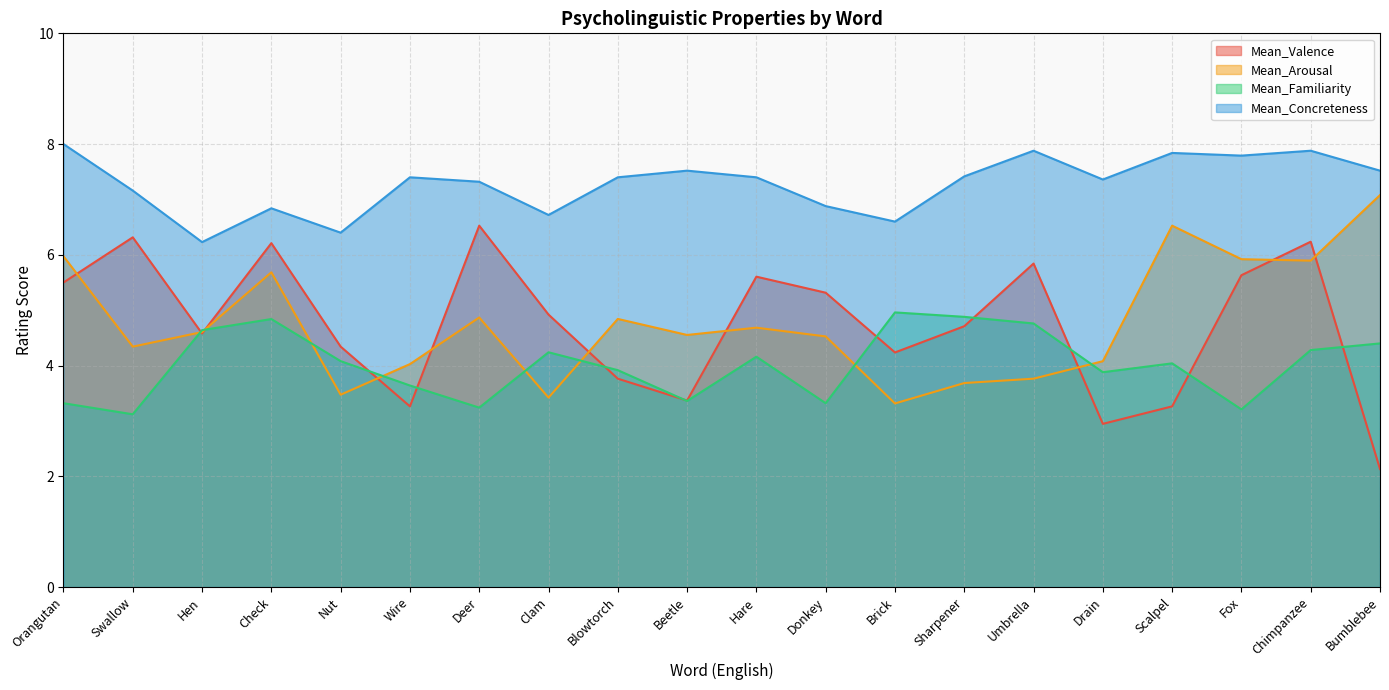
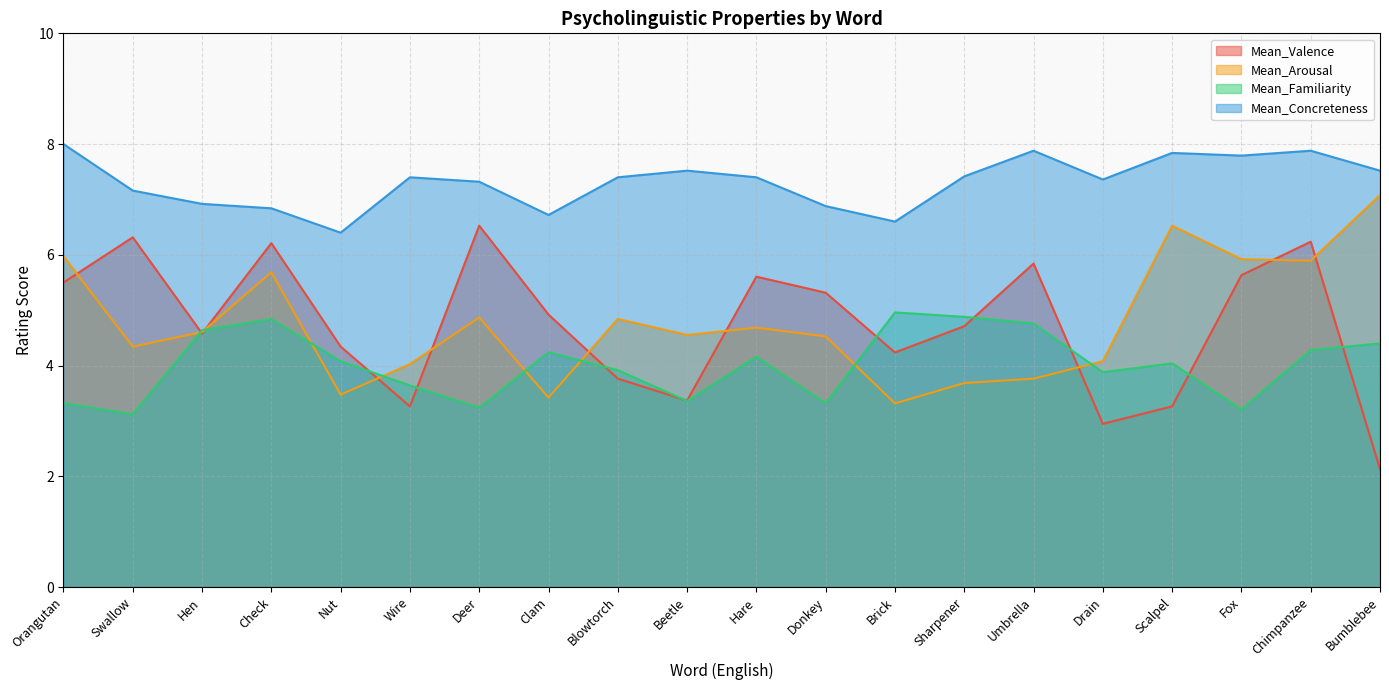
  {
    "Mean_Valence": {
      "Orangutan": 5.5,
      "Swallow": 6.3,
      "Check": 6.2,
      "Nut": 4.3,
      "Wire": 3.3,
      "Deer": 6.5,
      "Clam": 4.9,
      "Blowtorch": 3.8,
      "Hare": 5.6,
      "Donkey": 5.3,
      "Brick": 4.2,
      "Sharpener": 4.7,
      "Umbrella": 5.8,
      "Drain": 2.9,
      "Scalpel": 3.3,
      "Fox": 5.6,
      "Chimpanzee": 6.2,
      "Bumblebee": 2.1
    },
    "Mean_Arousal": {
      "Orangutan": 6.0,
      "Swallow": 4.3,
      "Check": 5.7,
      "Nut": 3.5,
      "Wire": 4.0,
      "Deer": 4.9,
      "Clam": 3.4,
      "Blowtorch": 4.8,
      "Beetle": 4.6,
      "Hare": 4.7,
      "Donkey": 4.5,
      "Brick": 3.3,
      "Sharpener": 3.7,
      "Umbrella": 3.8,
      "Drain": 4.1,
      "Scalpel": 6.5,
      "Fox": 5.9,
      "Chimpanzee": 5.9,
      "Bumblebee": 7.1
    },
    "Mean_Familiarity": {
      "Orangutan": 3.3,
      "Swallow": 3.1,
      "Check": 4.8,
      "Nut": 4.1,
      "Wire": 3.6,
      "Deer": 3.2,
      "Clam": 4.2,
      "Blowtorch": 3.9,
      "Hare": 4.2,
      "Donkey": 3.3,
      "Brick": 5.0,
      "Sharpener": 4.9,
      "Umbrella": 4.8,
      "Drain": 3.9,
      "Scalpel": 4.0,
      "Fox": 3.2,
      "Chimpanzee": 4.3,
      "Bumblebee": 4.4
    },
    "Mean_Concreteness": {
      "Orangutan": 8.0,
      "Swallow": 7.2,
-     "Hen": 6.2,
+     "Hen": 6.9,
      "Check": 6.8,
      "Nut": 6.4,
      "Wire": 7.4,
      "Deer": 7.3,
      "Clam": 6.7,
      "Blowtorch": 7.4,
      "Beetle": 7.5,
      "Hare": 7.4,
      "Donkey": 6.9,
      "Brick": 6.6,
      "Sharpener": 7.4,
      "Umbrella": 7.9,
      "Drain": 7.4,
      "Scalpel": 7.8,
      "Fox": 7.8,
      "Chimpanzee": 7.9,
      "Bumblebee": 7.5
    }
  }
